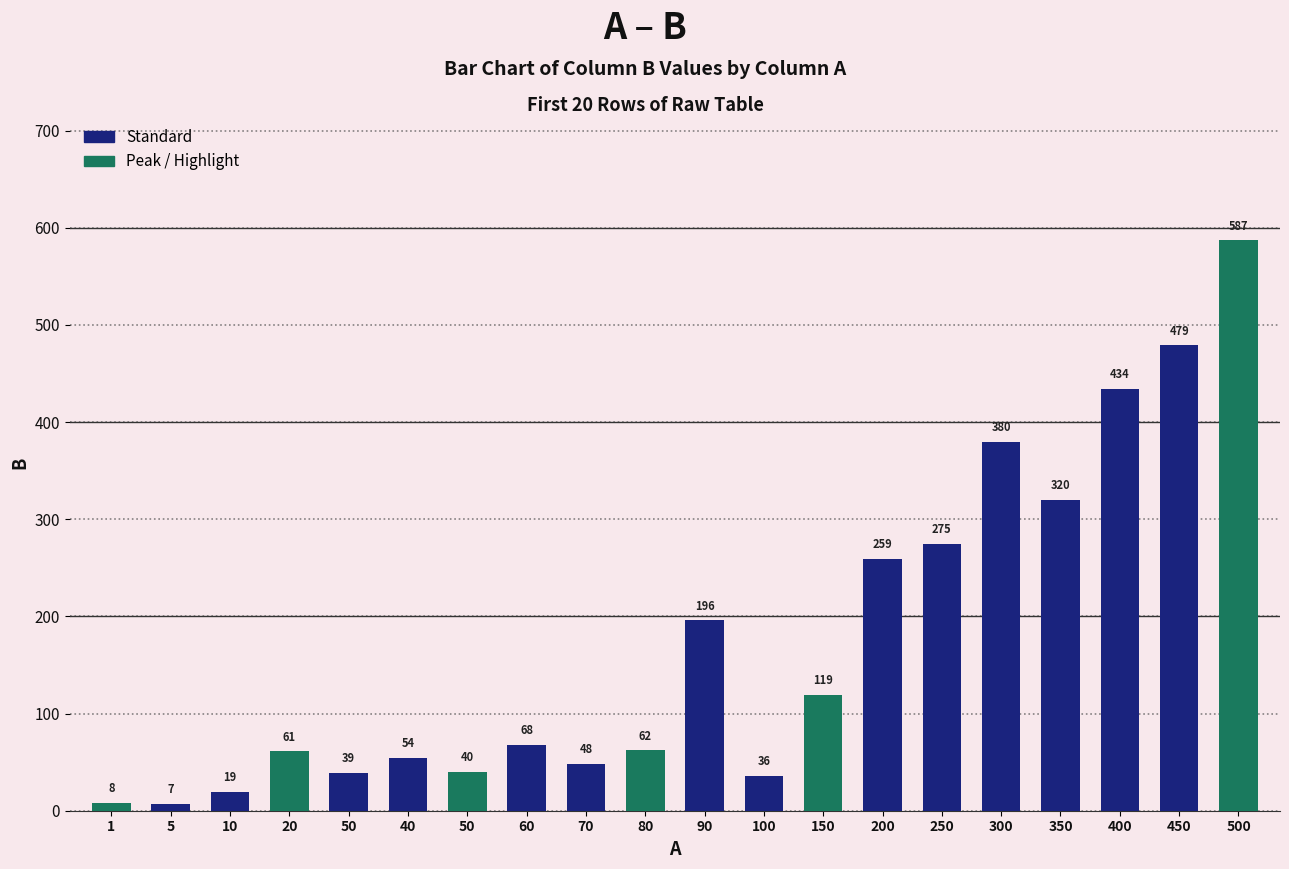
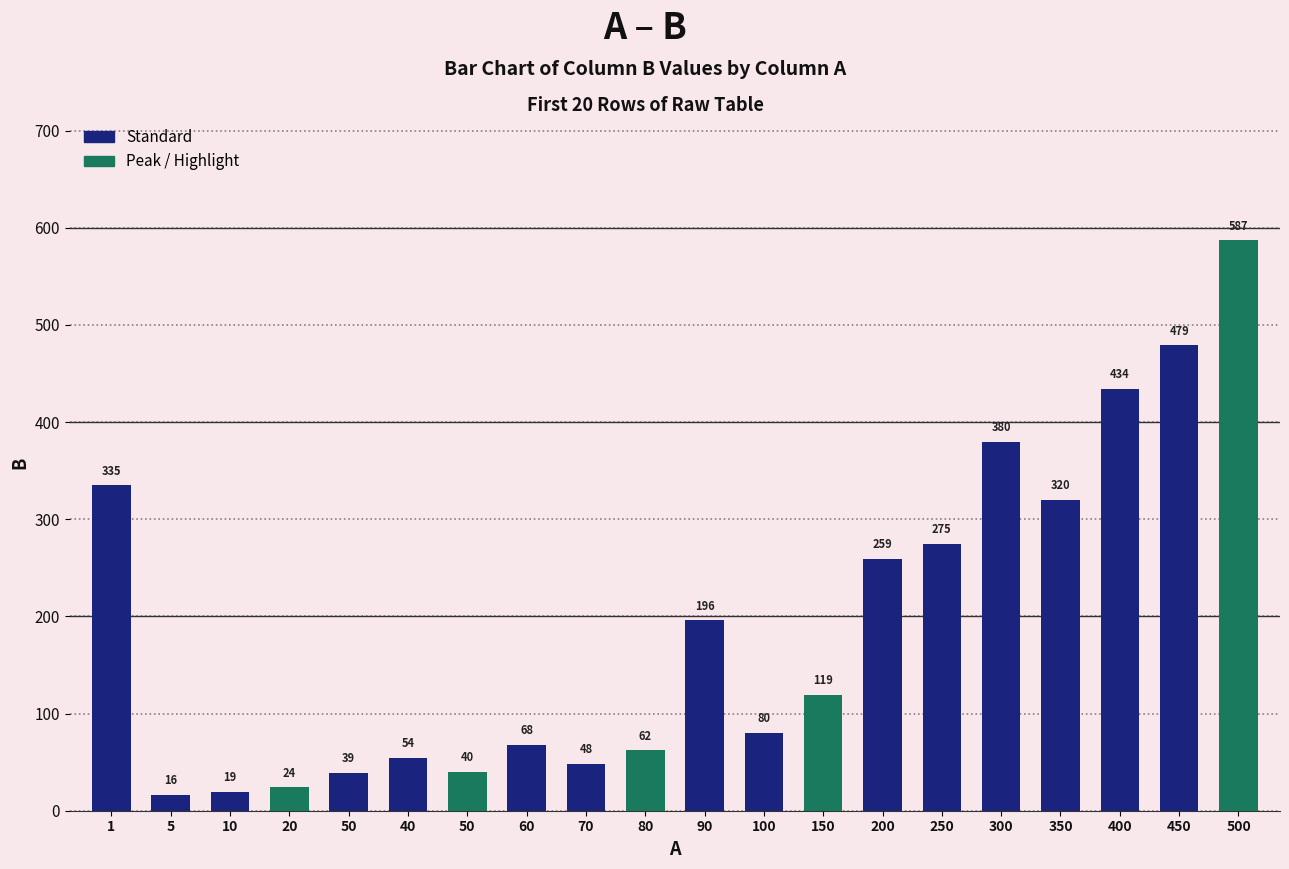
  {
-   "1": 8,
-   "5": 7,
+   "1": 335,
+   "5": 16,
    "10": 19,
-   "20": 61,
+   "20": 24,
    "40": 54,
    "60": 68,
    "70": 48,
    "80": 62,
    "90": 196,
-   "100": 36,
+   "100": 80,
    "150": 119,
    "200": 259,
    "250": 275,
    "300": 380,
    "350": 320,
    "400": 434,
    "450": 479,
    "500": 587
  }
